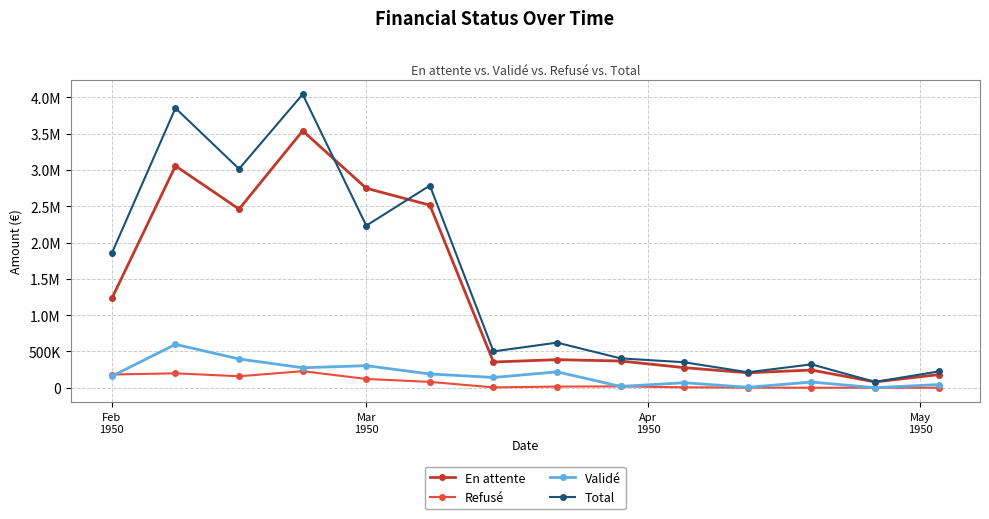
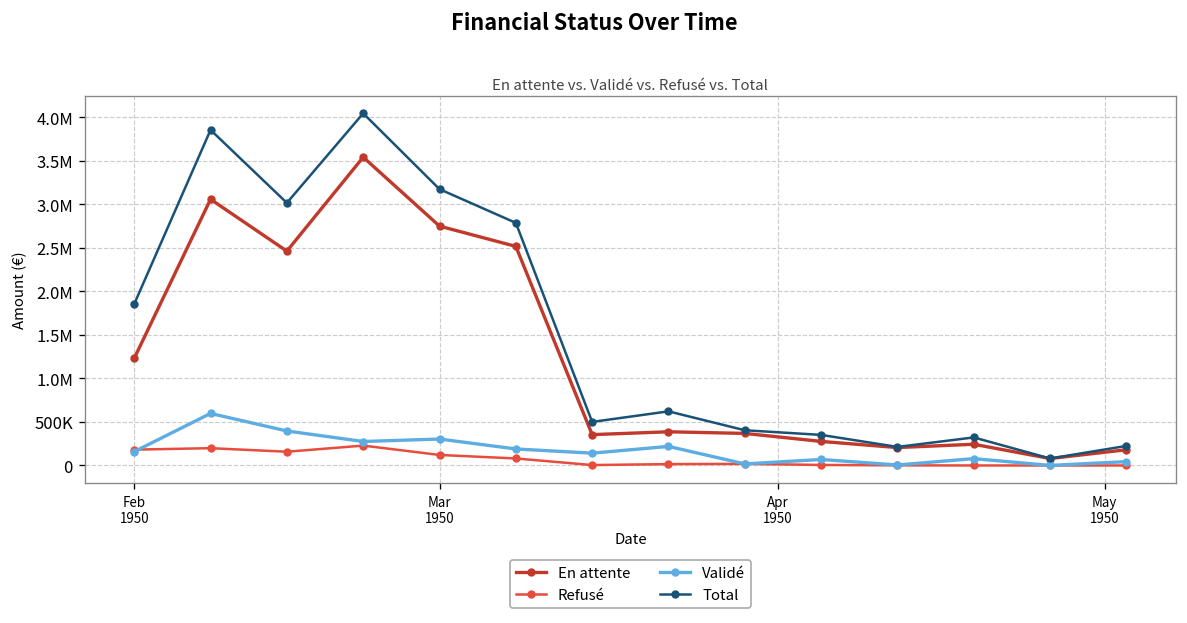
  {
    "Validé": {
      "Mar 1950": 300000
    },
    "Total": {
      "Feb 1950": 1900000,
-     "Mar 1950": 2200000
+     "Mar 1950": 3200000
    }
  }
